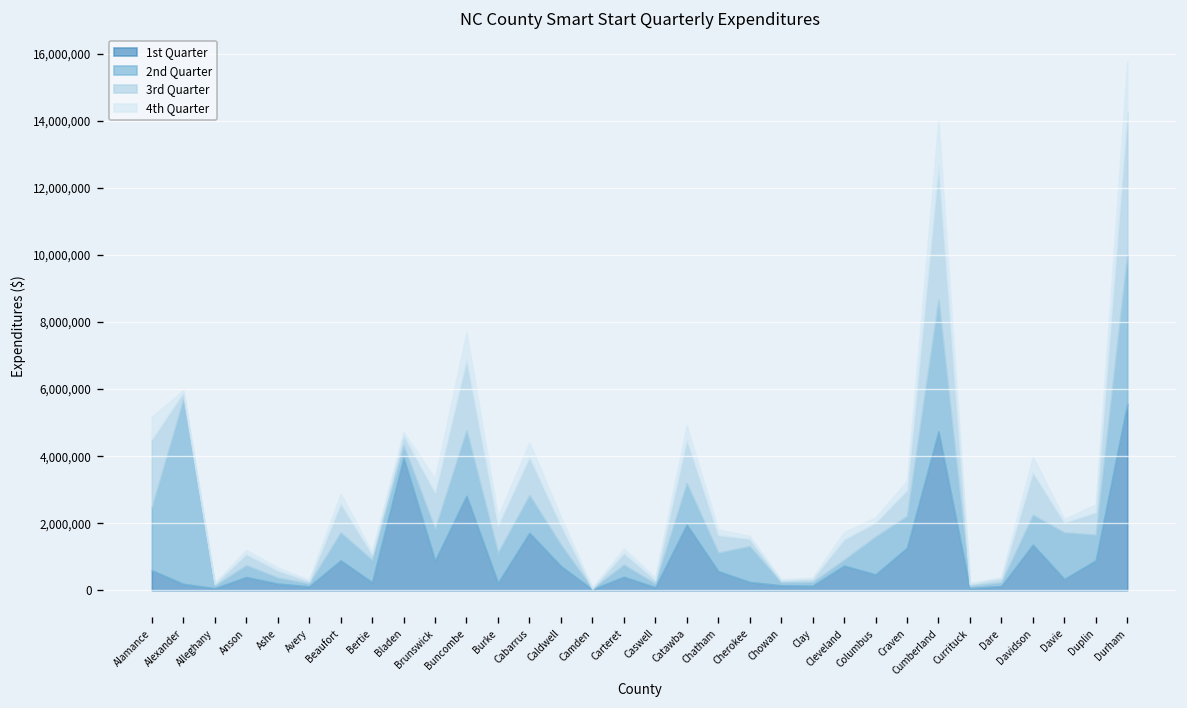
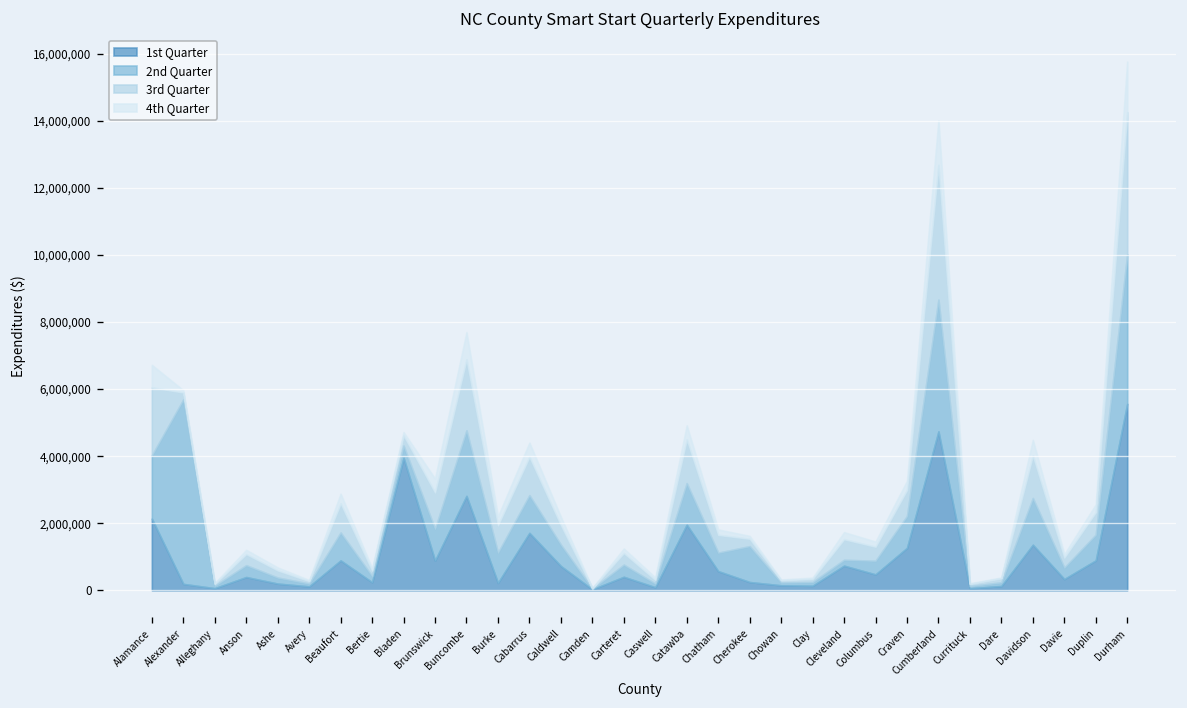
  {
    "1st Quarter": {
-     "Alamance": "600,000",
+     "Alamance": "2,100,000",
      "Alexander": "200,000",
      "Anson": "400,000",
      "Ashe": "200,000",
      "Beaufort": "900,000",
      "Bertie": "200,000",
      "Bladen": "4,000,000",
      "Brunswick": "900,000",
      "Buncombe": "2,800,000",
      "Burke": "200,000",
      "Cabarrus": "1,700,000",
      "Caldwell": "700,000",
      "Carteret": "400,000",
      "Caswell": "100,000",
      "Catawba": "2,000,000",
      "Chatham": "600,000",
      "Cherokee": "200,000",
      "Clay": "100,000",
      "Cleveland": "700,000",
      "Columbus": "500,000",
      "Craven": "1,300,000",
      "Cumberland": "4,700,000",
      "Dare": "100,000",
      "Davidson": "1,400,000",
      "Davie": "300,000",
      "Duplin": "900,000",
      "Durham": "5,600,000"
    },
    "2nd Quarter": {
      "Alamance": "1,900,000",
      "Alexander": "5,500,000",
      "Anson": "400,000",
      "Ashe": "200,000",
      "Beaufort": "800,000",
-     "Bertie": "700,000",
+     "Bertie": "200,000",
      "Bladen": "400,000",
      "Brunswick": "900,000",
      "Buncombe": "2,000,000",
      "Burke": "900,000",
      "Cabarrus": "1,100,000",
      "Caldwell": "600,000",
      "Carteret": "400,000",
      "Caswell": "100,000",
      "Catawba": "1,200,000",
      "Chatham": "500,000",
      "Cherokee": "1,100,000",
      "Clay": "100,000",
      "Cleveland": "200,000",
-     "Columbus": "1,100,000",
+     "Columbus": "400,000",
      "Craven": "900,000",
      "Cumberland": "3,900,000",
      "Dare": "100,000",
-     "Davidson": "900,000",
-     "Davie": "1,400,000",
+     "Davidson": "1,400,000",
+     "Davie": "300,000",
      "Duplin": "800,000",
      "Durham": "4,500,000"
    }
  }
